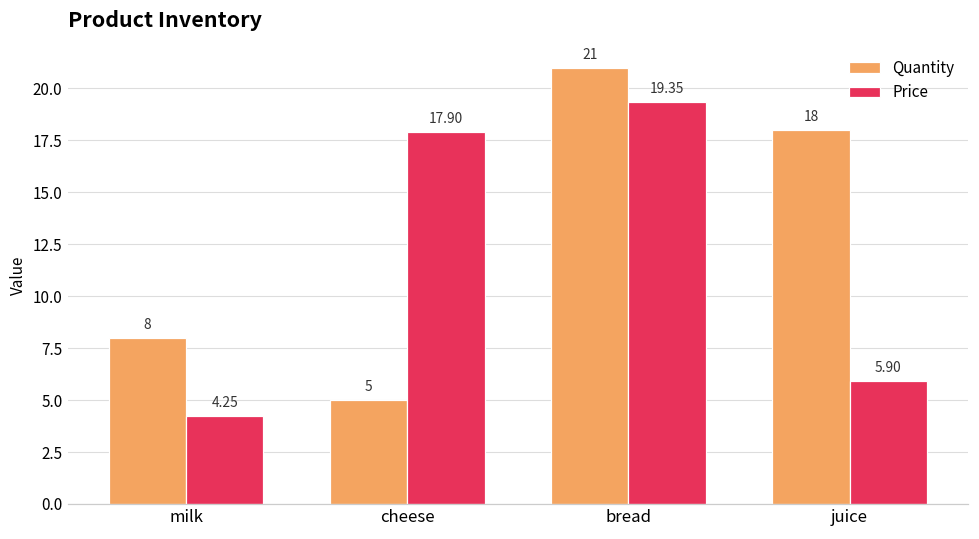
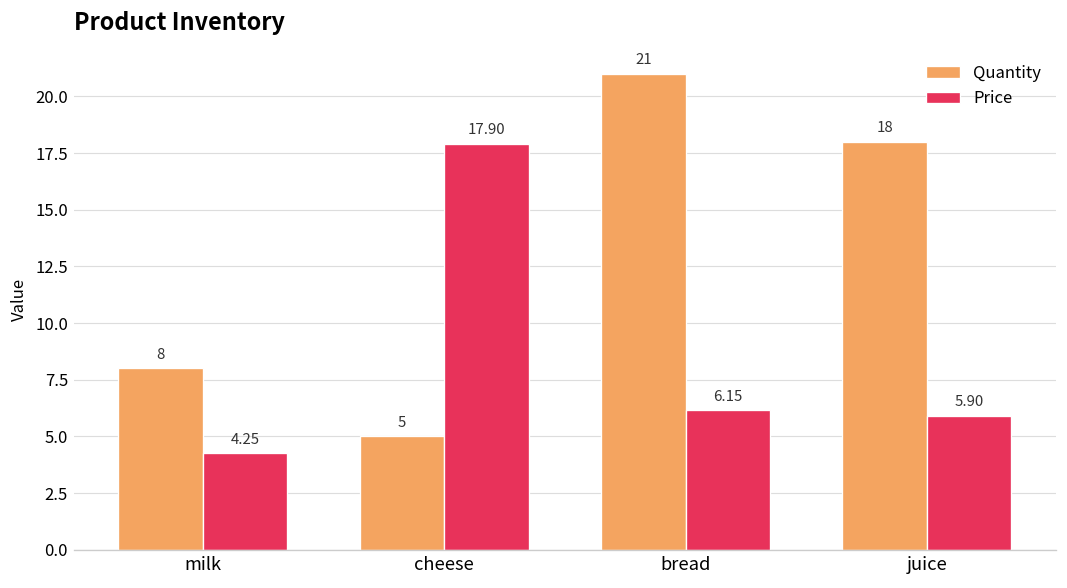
  {
    "Quantity": {
      "milk": 8,
      "cheese": 5,
      "bread": 21,
      "juice": 18
    },
    "Price": {
      "milk": 4.25,
      "cheese": 17.90,
-     "bread": 19.35,
+     "bread": 6.15,
      "juice": 5.90
    }
  }
